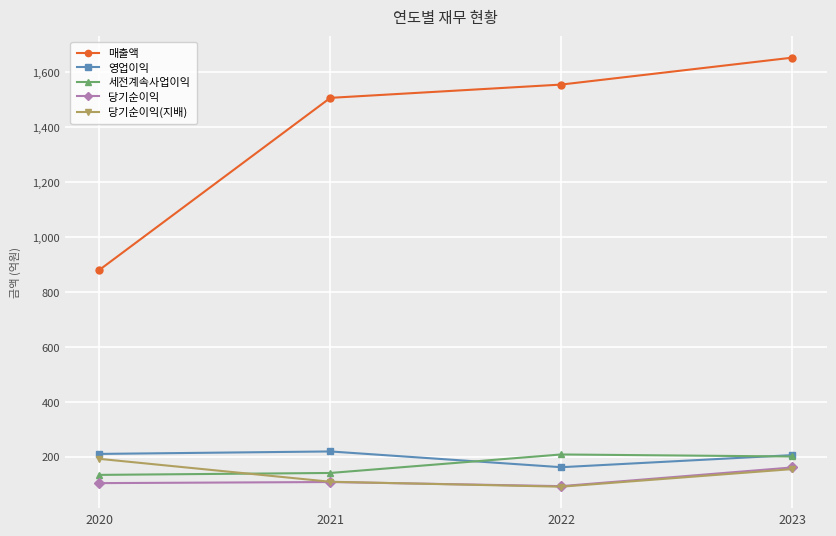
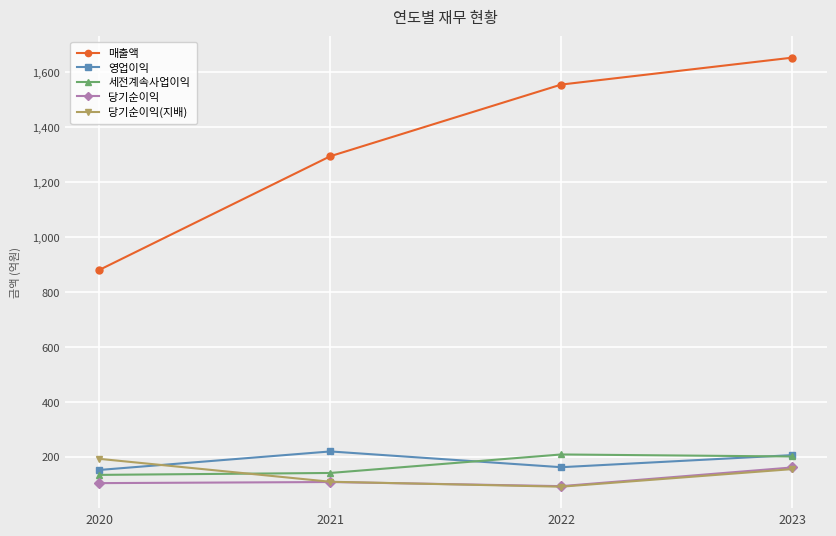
  {
    "매출액": {
      "2020": "880",
-     "2021": "1,510",
+     "2021": "1,300",
      "2022": "1,560",
      "2023": "1,650"
    },
    "영업이익": {
-     "2020": "210",
+     "2020": "150",
      "2021": "220",
      "2022": "160"
    },
    "세전계속사업이익": {
      "2020": "130",
      "2021": "140",
      "2022": "210"
    },
    "당기순이익": {
      "2020": "100"
    },
    "당기순이익(지배)": {
      "2020": "190"
    }
  }
